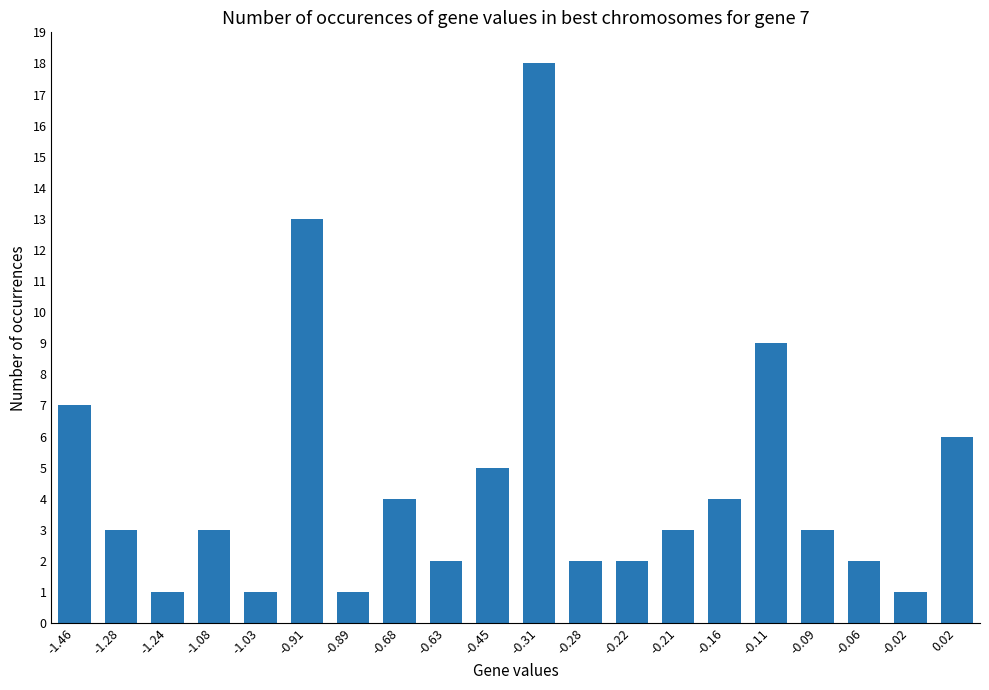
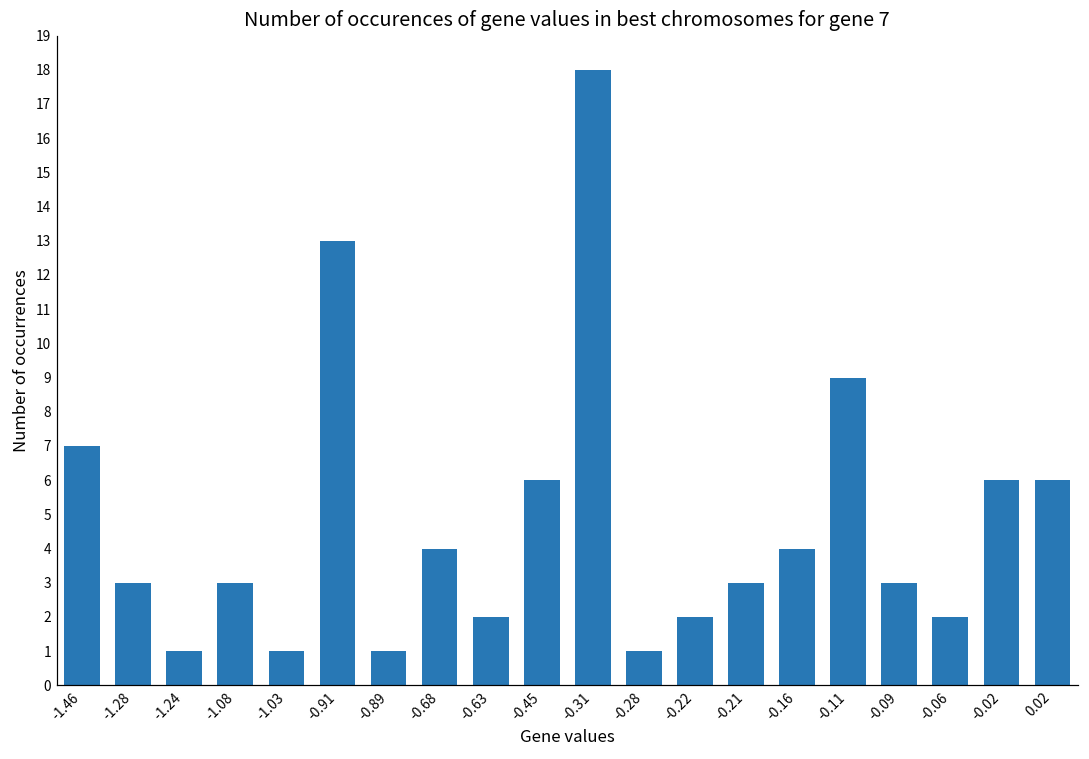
  {
    "-1.46": 7,
    "-1.28": 3,
    "-1.24": 1,
    "-1.08": 3,
    "-1.03": 1,
    "-0.91": 13,
    "-0.89": 1,
    "-0.68": 4,
    "-0.63": 2,
-   "-0.45": 5,
+   "-0.45": 6,
    "-0.31": 18,
-   "-0.28": 2,
+   "-0.28": 1,
    "-0.22": 2,
    "-0.21": 3,
    "-0.16": 4,
    "-0.11": 9,
    "-0.09": 3,
    "-0.06": 2,
-   "-0.02": 1,
+   "-0.02": 6,
    "0.02": 6
  }
